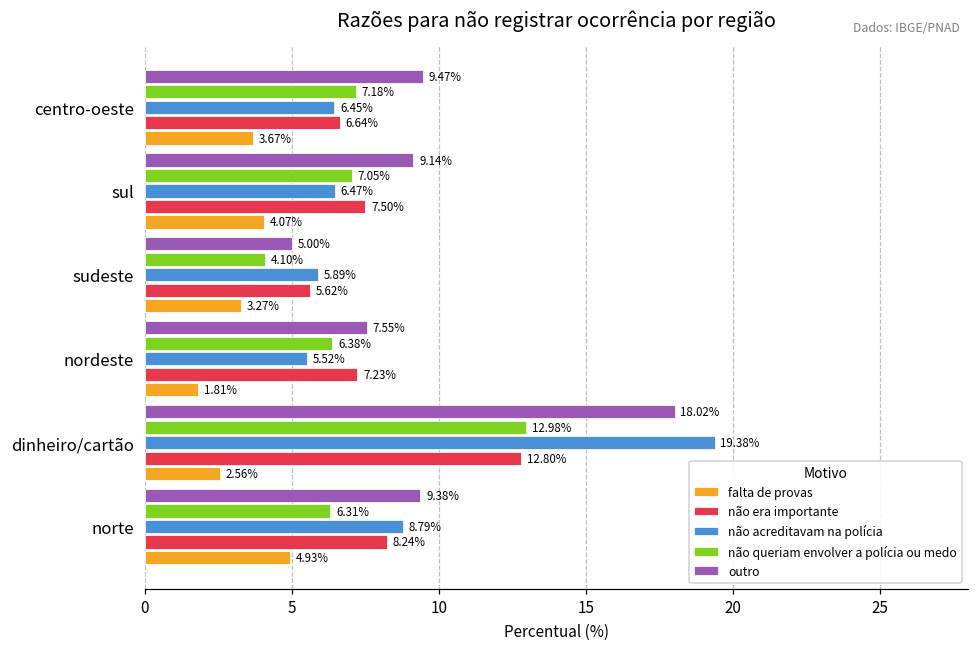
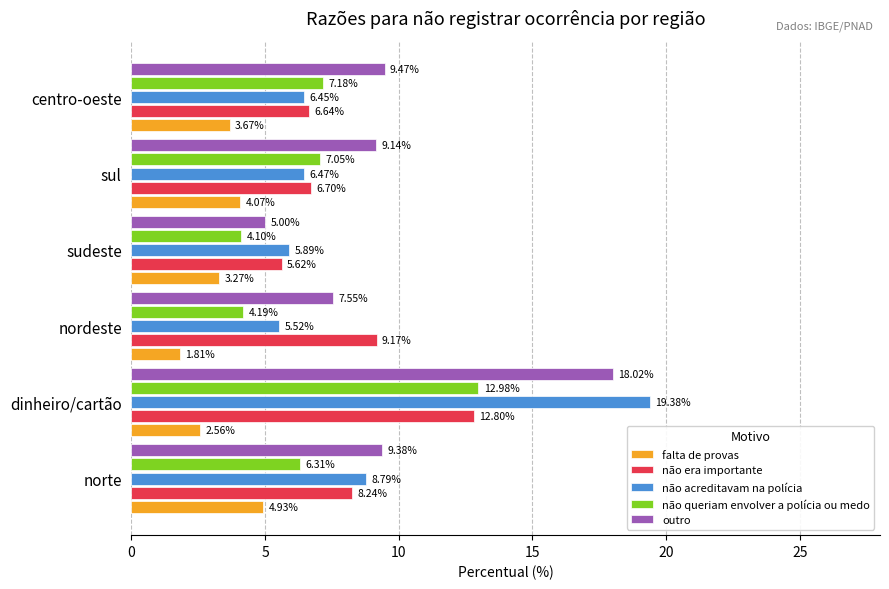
  {
    "falta de provas": {
      "centro-oeste": "3.67%",
      "sul": "4.07%",
      "sudeste": "3.27%",
      "nordeste": "1.81%",
      "dinheiro/cartão": "2.56%",
      "norte": "4.93%"
    },
    "não era importante": {
      "centro-oeste": "6.64%",
-     "sul": "7.50%",
+     "sul": "6.70%",
      "sudeste": "5.62%",
-     "nordeste": "7.23%",
+     "nordeste": "9.17%",
      "dinheiro/cartão": "12.80%",
      "norte": "8.24%"
    },
    "não acreditavam na polícia": {
      "centro-oeste": "6.45%",
      "sul": "6.47%",
      "sudeste": "5.89%",
      "nordeste": "5.52%",
      "dinheiro/cartão": "19.38%",
      "norte": "8.79%"
    },
    "não queriam envolver a polícia ou medo": {
      "centro-oeste": "7.18%",
      "sul": "7.05%",
      "sudeste": "4.10%",
-     "nordeste": "6.38%",
+     "nordeste": "4.19%",
      "dinheiro/cartão": "12.98%",
      "norte": "6.31%"
    },
    "outro": {
      "centro-oeste": "9.47%",
      "sul": "9.14%",
      "sudeste": "5.00%",
      "nordeste": "7.55%",
      "dinheiro/cartão": "18.02%",
      "norte": "9.38%"
    }
  }
